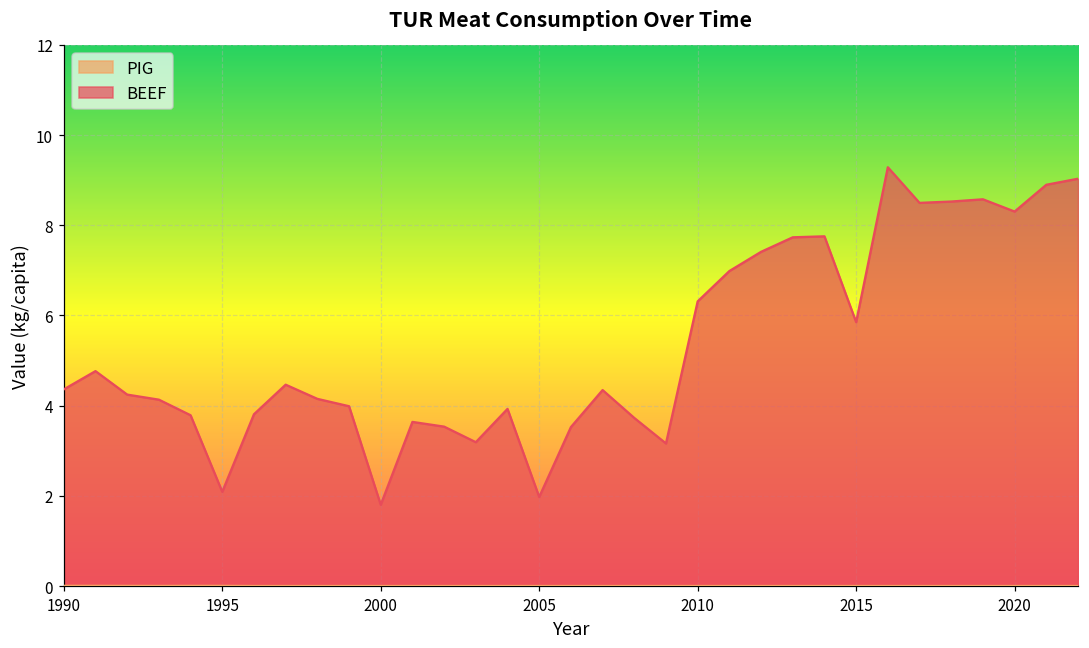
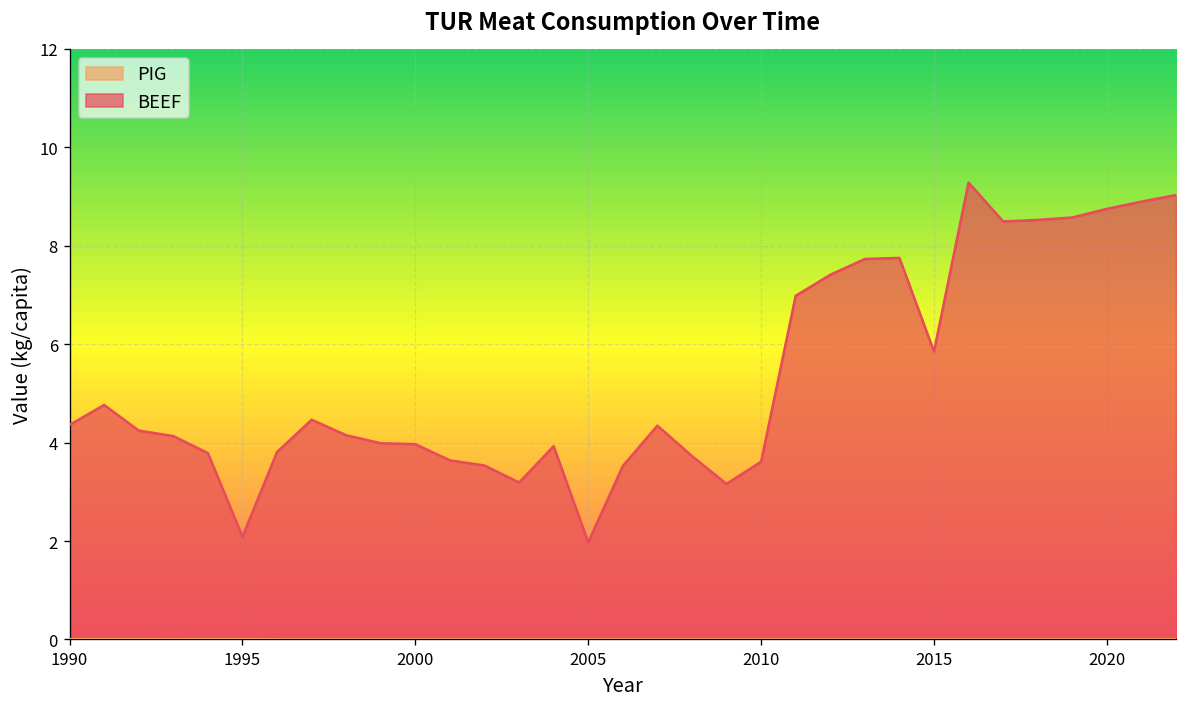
  {
    "PIG": {
      "1990": 0.0,
      "1995": 0.0,
      "2000": 0.0,
      "2005": 0.0,
      "2010": 0.0,
      "2015": 0.0,
      "2020": 0.0
    },
    "BEEF": {
      "1990": 4.4,
      "1995": 2.1,
-     "2000": 1.8,
+     "2000": 4.0,
      "2005": 2.0,
-     "2010": 6.3,
+     "2010": 3.6,
      "2015": 5.9,
-     "2020": 8.3
+     "2020": 8.7
    }
  }
